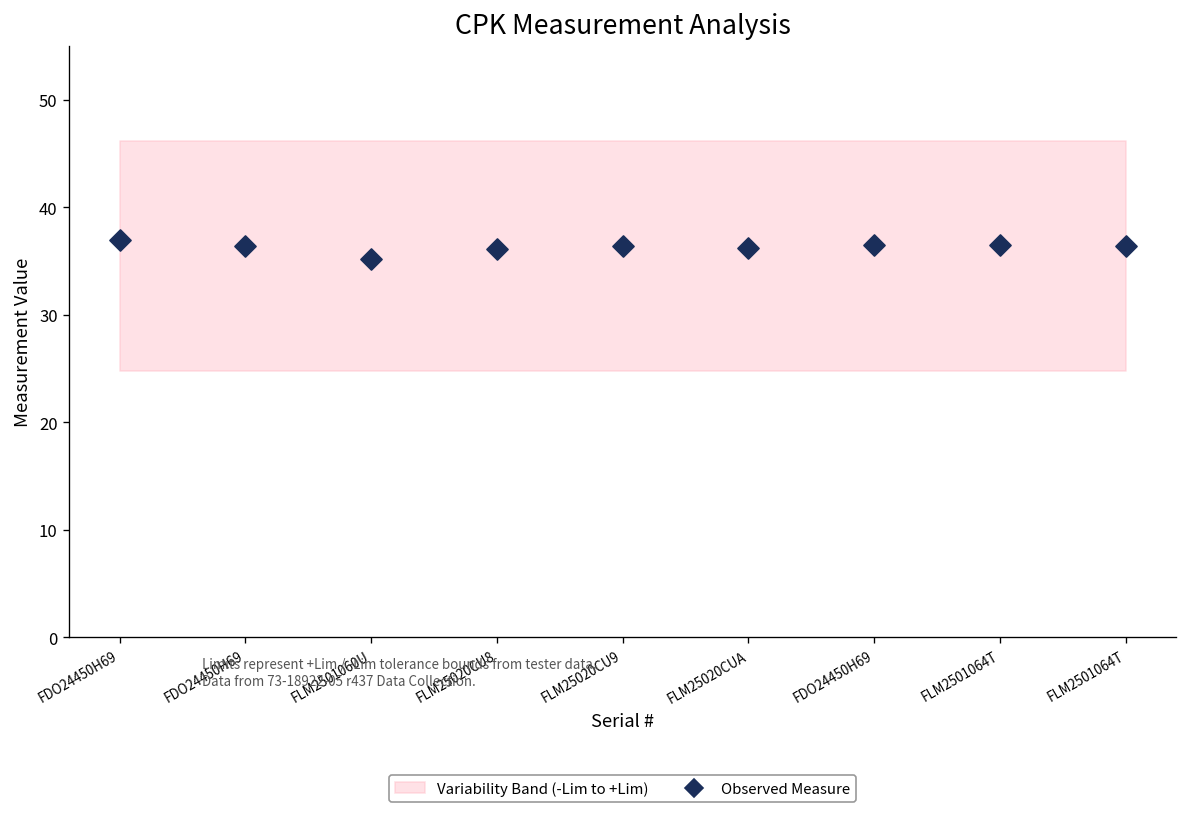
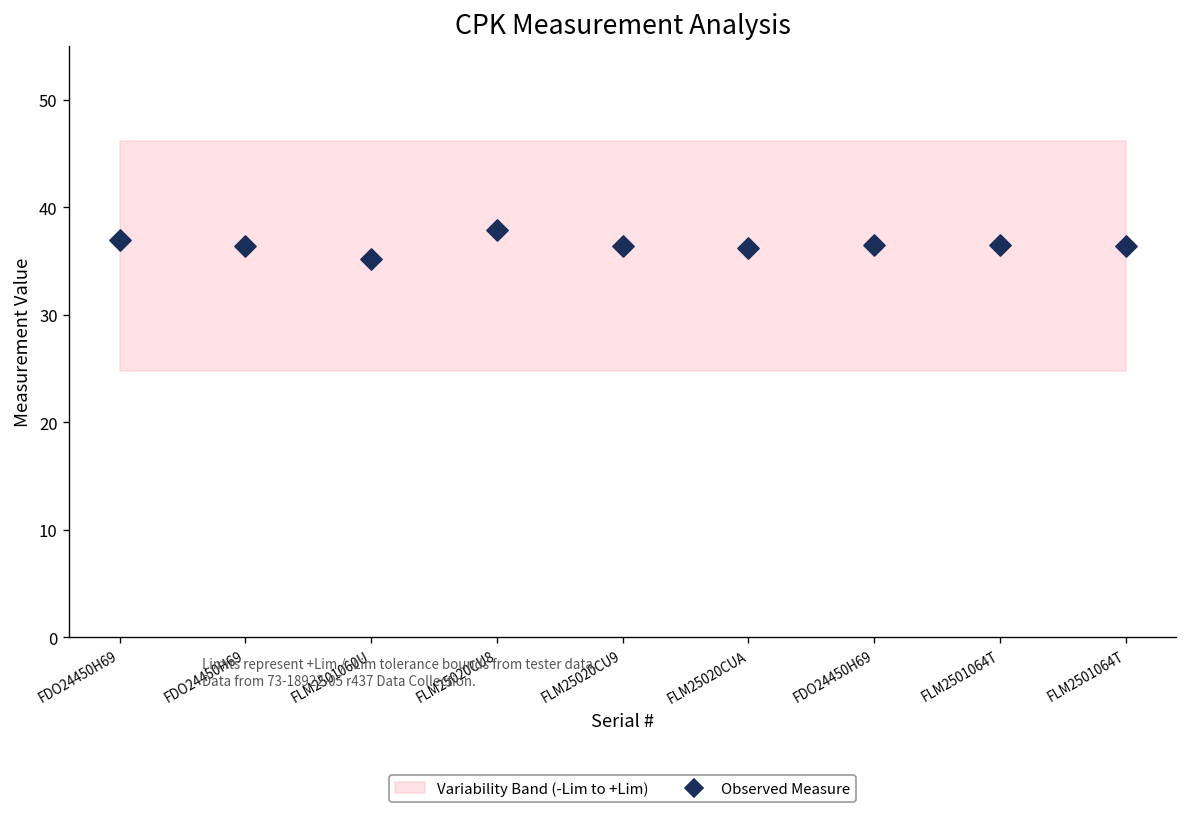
  {
    "Observed Measure": {
-     "FLM25020CU8": 36
+     "FLM25020CU8": 38
    }
  }
